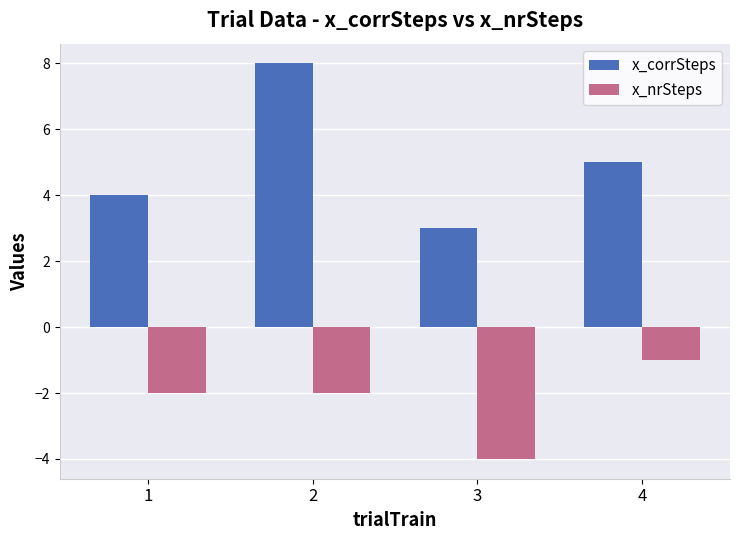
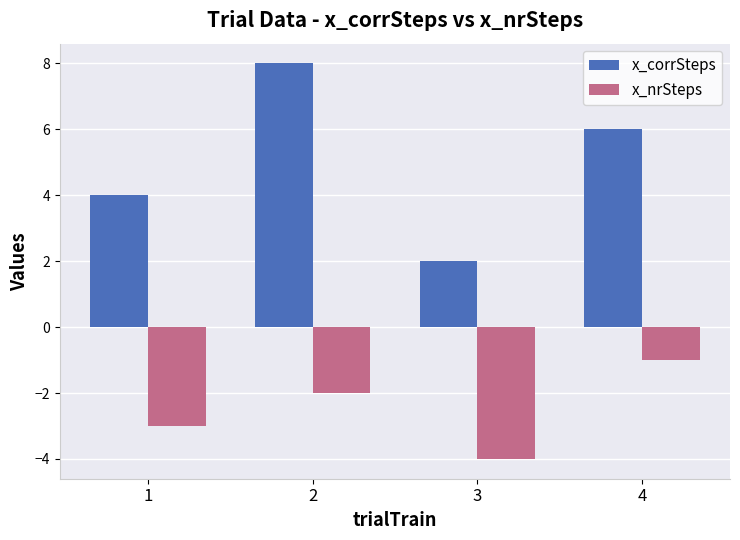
  {
    "x_corrSteps": {
      "1": 4,
      "2": 8,
-     "3": 3,
-     "4": 5
+     "3": 2,
+     "4": 6
    },
    "x_nrSteps": {
-     "1": -2,
+     "1": -3,
      "2": -2,
      "3": -4,
      "4": -1
    }
  }
